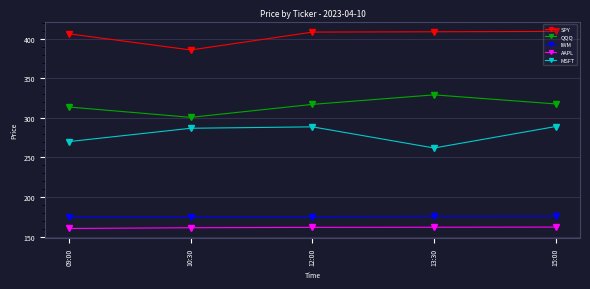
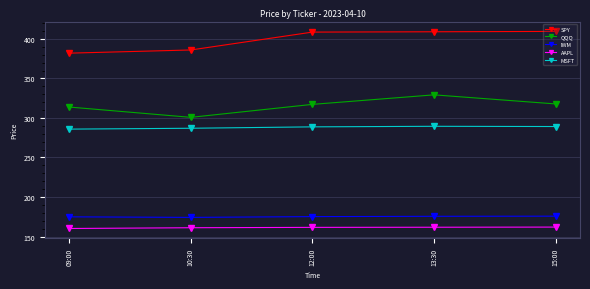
  {
    "SPY": {
-     "09:00": 410,
+     "09:00": 380,
      "10:30": 390,
      "12:00": 410,
      "13:30": 410
    },
    "QQQ": {
      "09:00": 310,
      "10:30": 300,
      "12:00": 320,
      "13:30": 330,
      "15:00": 320
    },
    "IWM": {
      "09:00": 170,
      "10:30": 170,
      "12:00": 180,
      "13:30": 180,
      "15:00": 180
    },
    "AAPL": {
      "09:00": 160,
      "10:30": 160,
      "12:00": 160,
      "13:30": 160,
      "15:00": 160
    },
    "MSFT": {
-     "09:00": 270,
+     "09:00": 290,
      "10:30": 290,
      "12:00": 290,
-     "13:30": 260,
+     "13:30": 290,
      "15:00": 290
    }
  }
